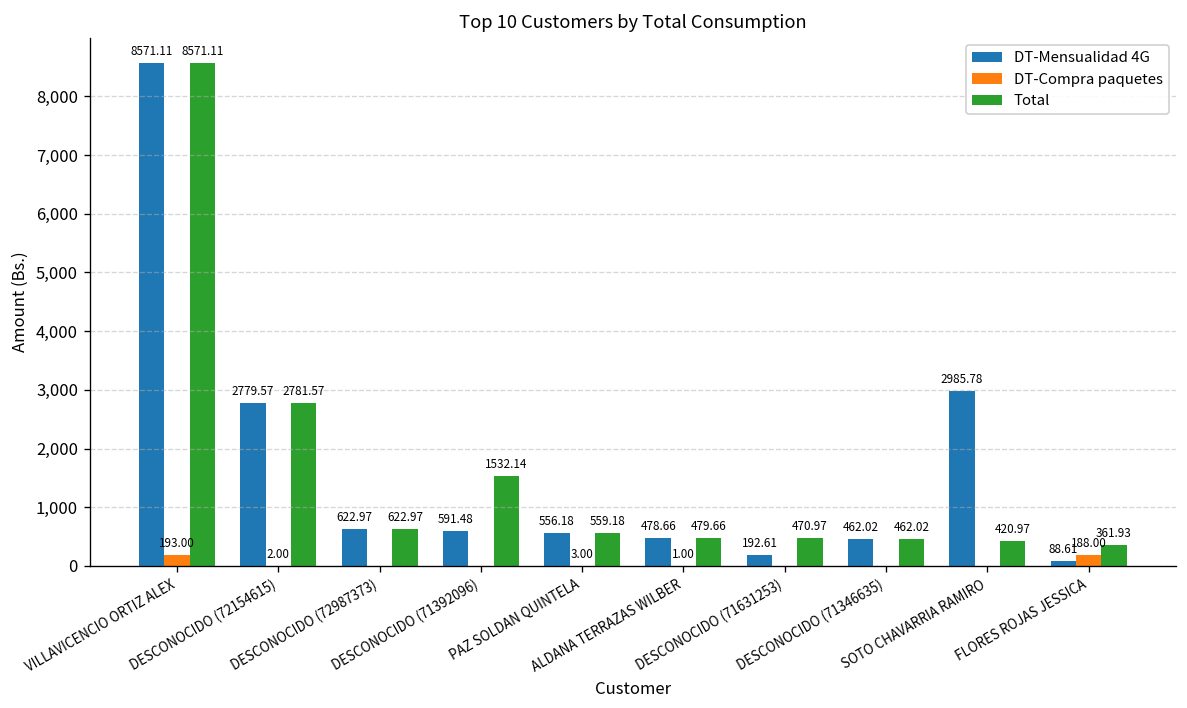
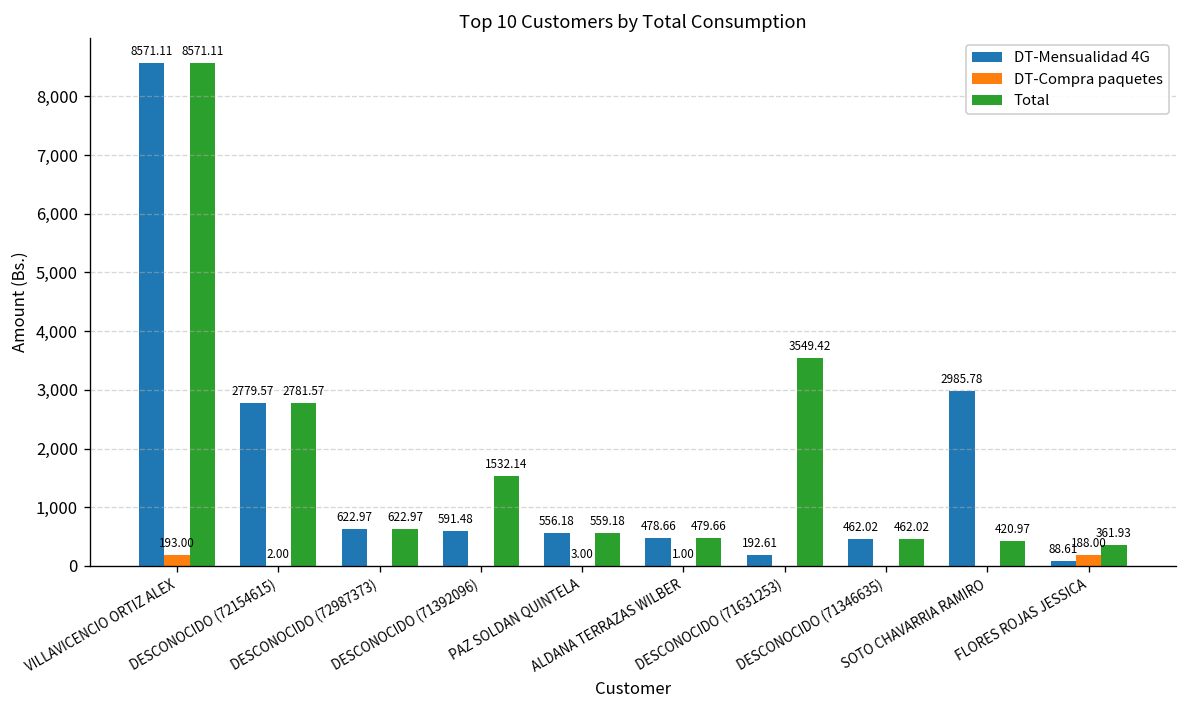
  {
    "DT-Mensualidad 4G": {
      "VILLAVICENCIO ORTIZ ALEX": 8571.11,
      "DESCONOCIDO (72154615)": 2779.57,
      "DESCONOCIDO (72987373)": 622.97,
      "DESCONOCIDO (71392096)": 591.48,
      "PAZ SOLDAN QUINTELA": 556.18,
      "ALDANA TERRAZAS WILBER": 478.66,
      "DESCONOCIDO (71631253)": 192.61,
      "DESCONOCIDO (71346635)": 462.02,
      "SOTO CHAVARRIA RAMIRO": 2985.78,
      "FLORES ROJAS JESSICA": 88.61
    },
    "DT-Compra paquetes": {
      "VILLAVICENCIO ORTIZ ALEX": 193.00,
      "DESCONOCIDO (72154615)": 2.00,
      "PAZ SOLDAN QUINTELA": 3.00,
      "ALDANA TERRAZAS WILBER": 1.00,
      "FLORES ROJAS JESSICA": 188.00
    },
    "Total": {
      "VILLAVICENCIO ORTIZ ALEX": 8571.11,
      "DESCONOCIDO (72154615)": 2781.57,
      "DESCONOCIDO (72987373)": 622.97,
      "DESCONOCIDO (71392096)": 1532.14,
      "PAZ SOLDAN QUINTELA": 559.18,
      "ALDANA TERRAZAS WILBER": 479.66,
-     "DESCONOCIDO (71631253)": 470.97,
+     "DESCONOCIDO (71631253)": 3549.42,
      "DESCONOCIDO (71346635)": 462.02,
      "SOTO CHAVARRIA RAMIRO": 420.97,
      "FLORES ROJAS JESSICA": 361.93
    }
  }
